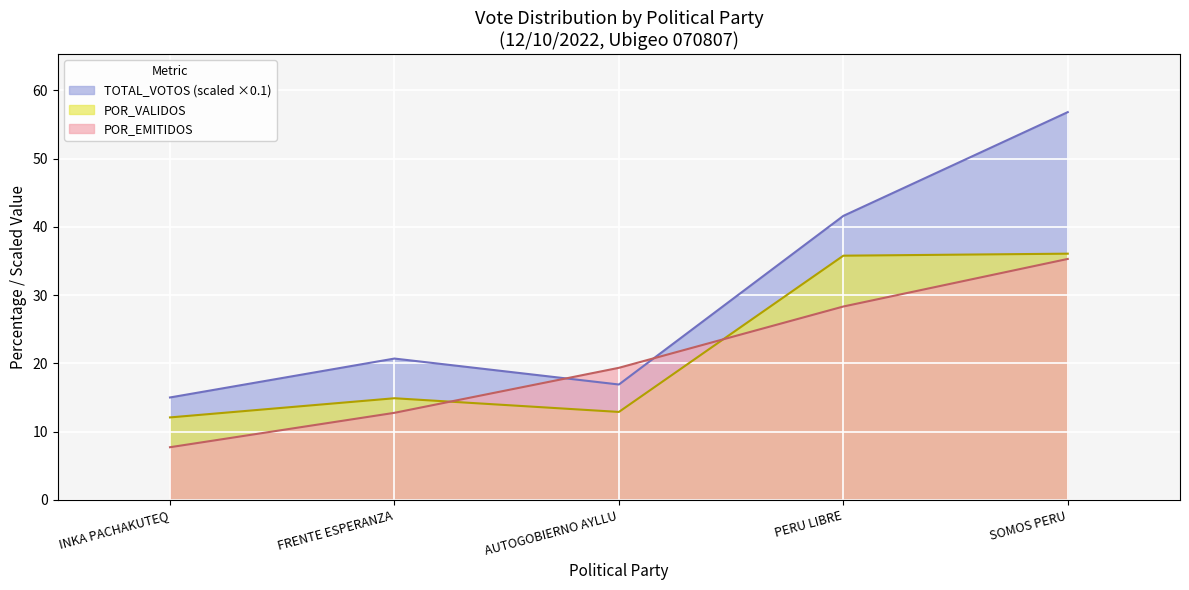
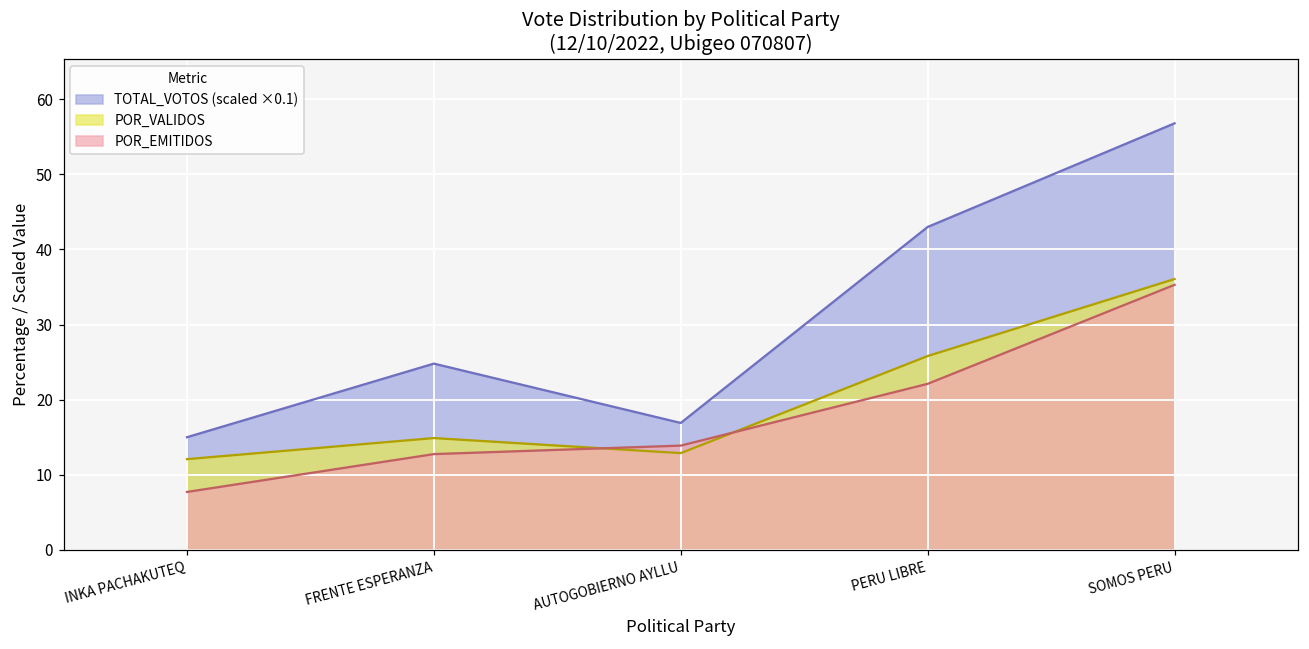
  {
    "TOTAL_VOTOS (scaled ×0.1)": {
      "INKA PACHAKUTEQ": 15,
-     "FRENTE ESPERANZA": 21,
+     "FRENTE ESPERANZA": 25,
      "AUTOGOBIERNO AYLLU": 17,
-     "PERU LIBRE": 42,
+     "PERU LIBRE": 43,
      "SOMOS PERU": 57
    },
    "POR_VALIDOS": {
      "INKA PACHAKUTEQ": 12,
      "FRENTE ESPERANZA": 15,
      "AUTOGOBIERNO AYLLU": 13,
-     "PERU LIBRE": 36,
+     "PERU LIBRE": 26,
      "SOMOS PERU": 36
    },
    "POR_EMITIDOS": {
      "INKA PACHAKUTEQ": 8,
      "FRENTE ESPERANZA": 13,
-     "AUTOGOBIERNO AYLLU": 19,
-     "PERU LIBRE": 28,
+     "AUTOGOBIERNO AYLLU": 14,
+     "PERU LIBRE": 22,
      "SOMOS PERU": 35
    }
  }
